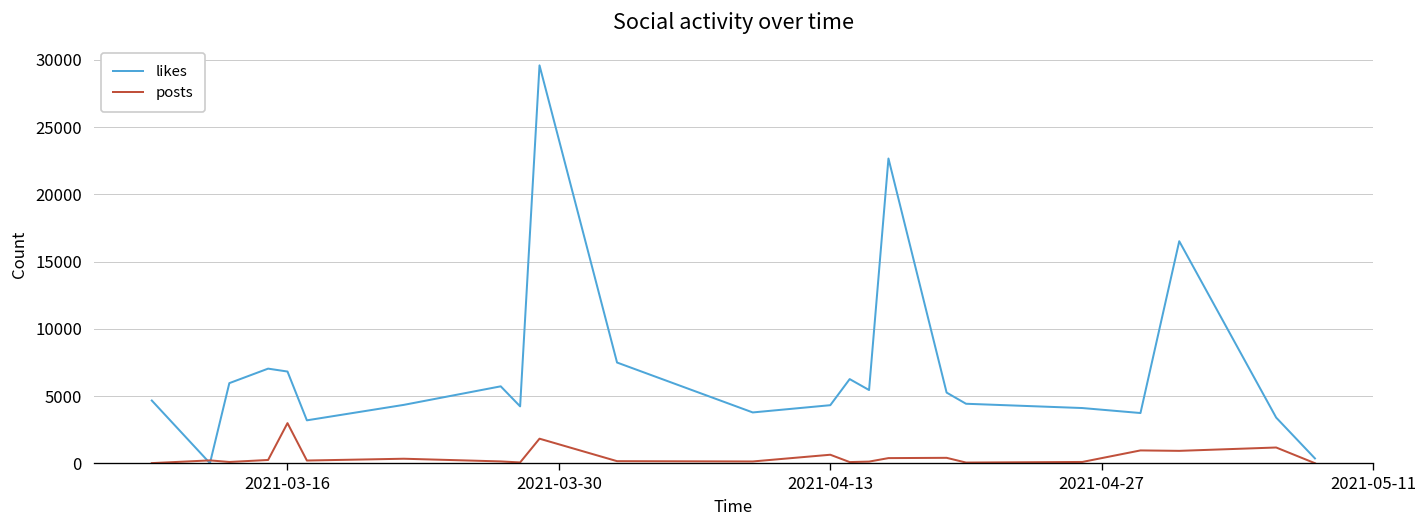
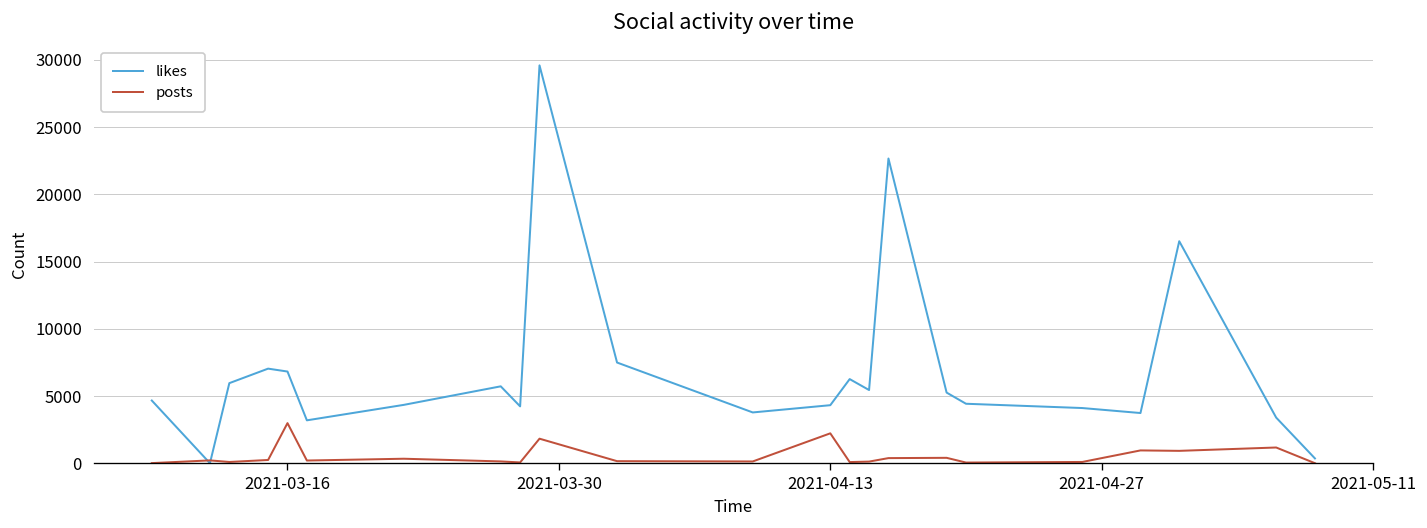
  {
    "likes": {
      "2021-03-16": 6800,
      "2021-04-13": 4300
    },
    "posts": {
      "2021-03-16": 3000,
-     "2021-04-13": 600
+     "2021-04-13": 2200
    }
  }
